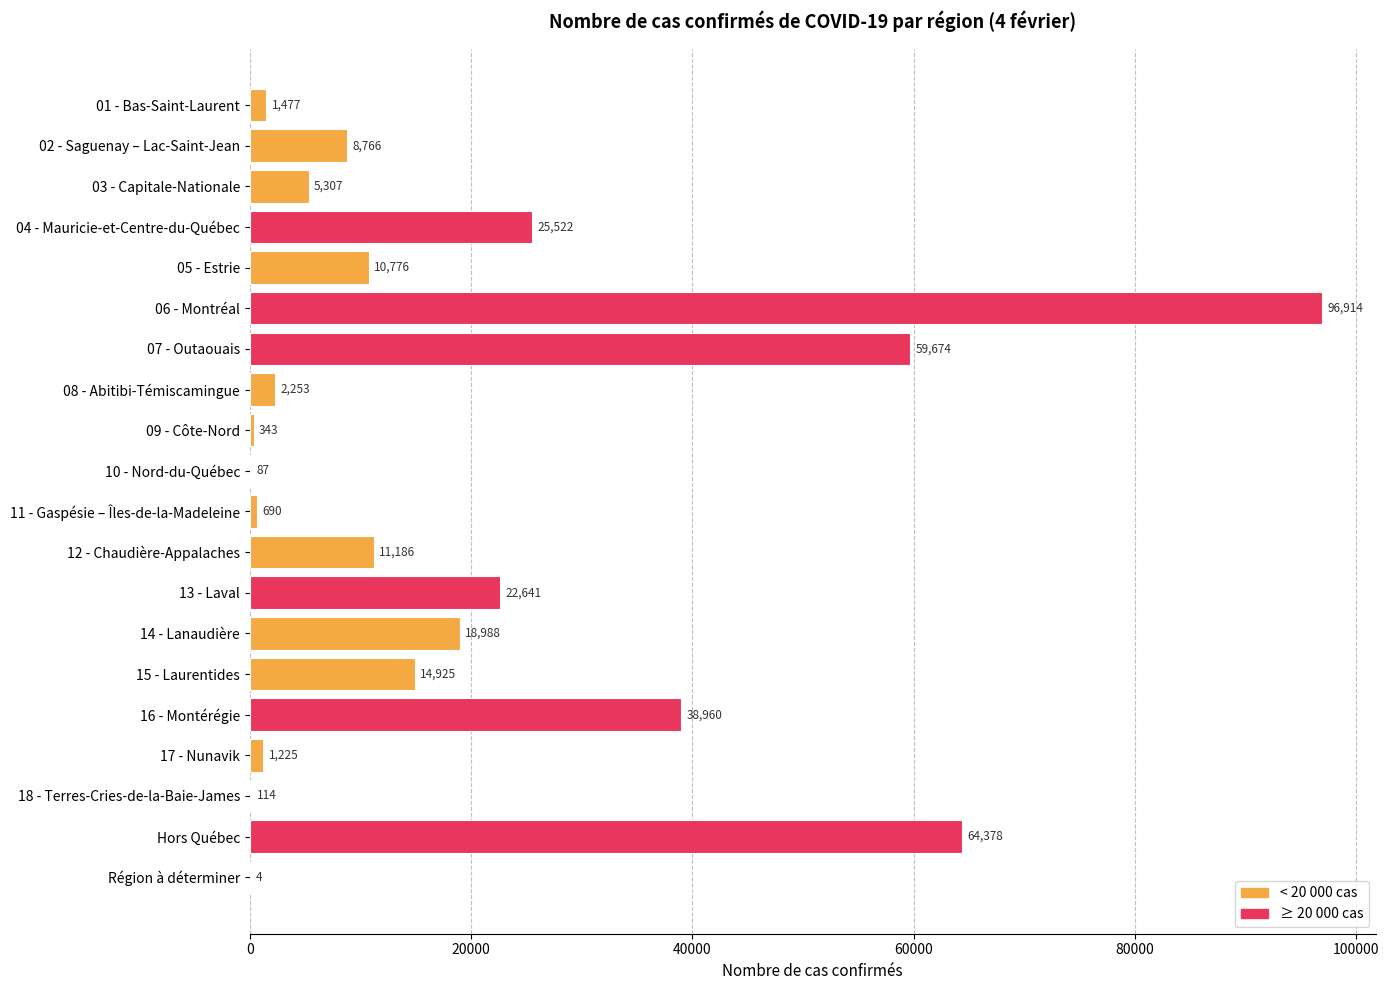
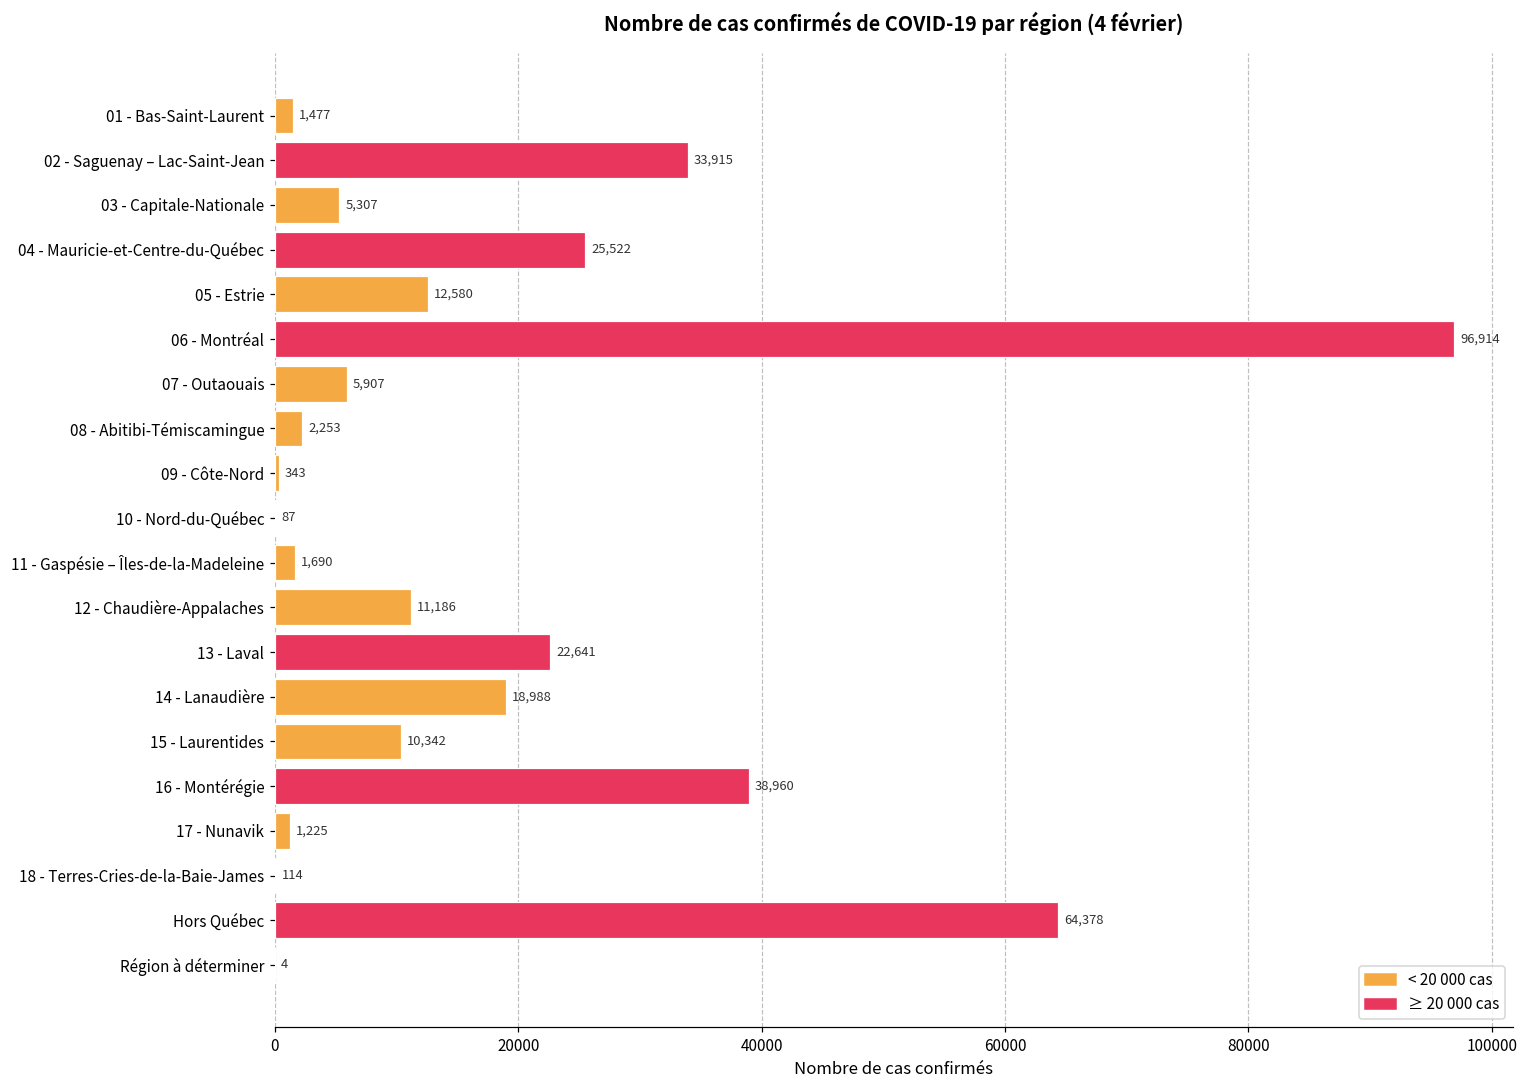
  {
    "01 - Bas-Saint-Laurent": "1,477",
-   "02 - Saguenay – Lac-Saint-Jean": "8,766",
+   "02 - Saguenay – Lac-Saint-Jean": "33,915",
    "03 - Capitale-Nationale": "5,307",
    "04 - Mauricie-et-Centre-du-Québec": "25,522",
-   "05 - Estrie": "10,776",
+   "05 - Estrie": "12,580",
    "06 - Montréal": "96,914",
-   "07 - Outaouais": "59,674",
+   "07 - Outaouais": "5,907",
    "08 - Abitibi-Témiscamingue": "2,253",
    "09 - Côte-Nord": "343",
    "10 - Nord-du-Québec": "87",
-   "11 - Gaspésie – Îles-de-la-Madeleine": "690",
+   "11 - Gaspésie – Îles-de-la-Madeleine": "1,690",
    "12 - Chaudière-Appalaches": "11,186",
    "13 - Laval": "22,641",
    "14 - Lanaudière": "18,988",
-   "15 - Laurentides": "14,925",
+   "15 - Laurentides": "10,342",
    "16 - Montérégie": "38,960",
    "17 - Nunavik": "1,225",
    "18 - Terres-Cries-de-la-Baie-James": "114",
    "Hors Québec": "64,378",
    "Région à déterminer": "4"
  }
